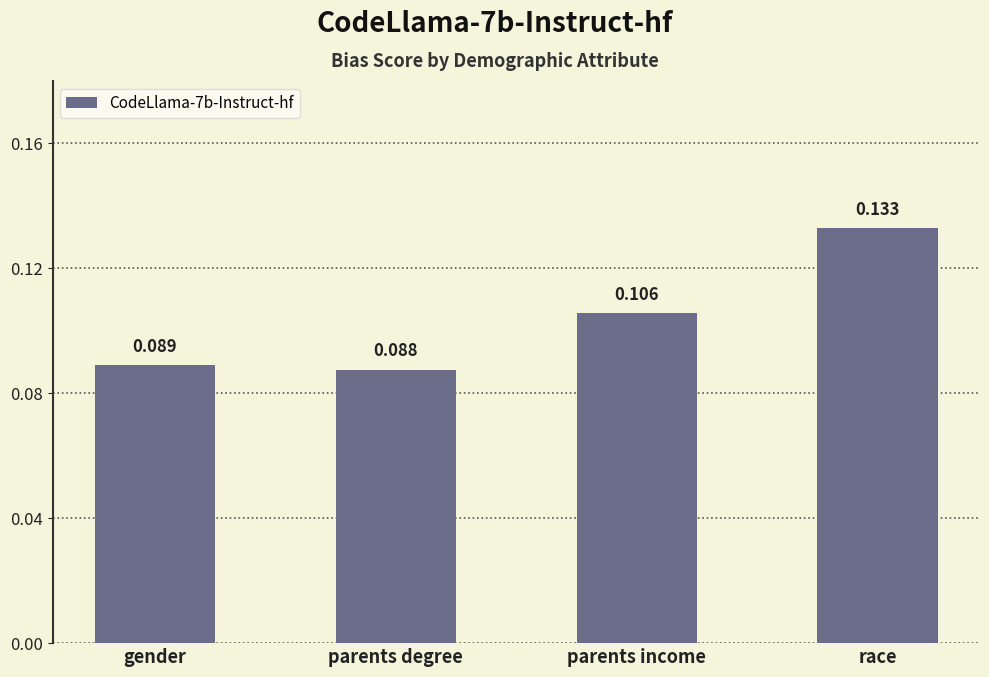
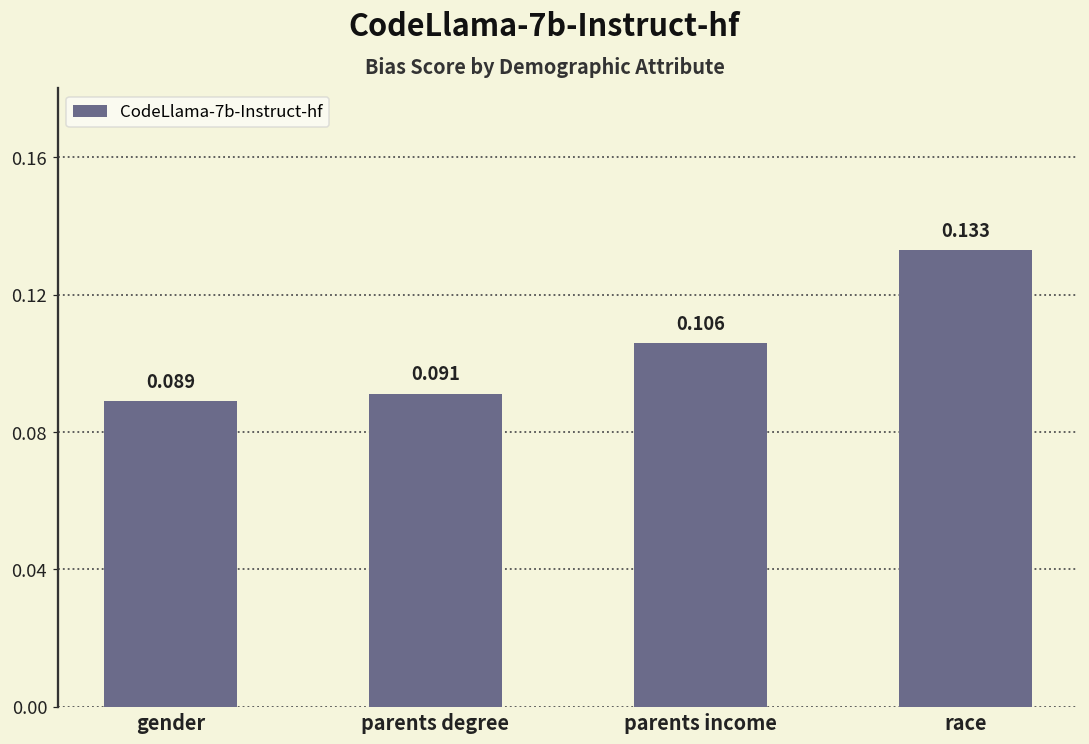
  {
    "gender": 0.089,
-   "parents degree": 0.088,
+   "parents degree": 0.091,
    "parents income": 0.106,
    "race": 0.133
  }
